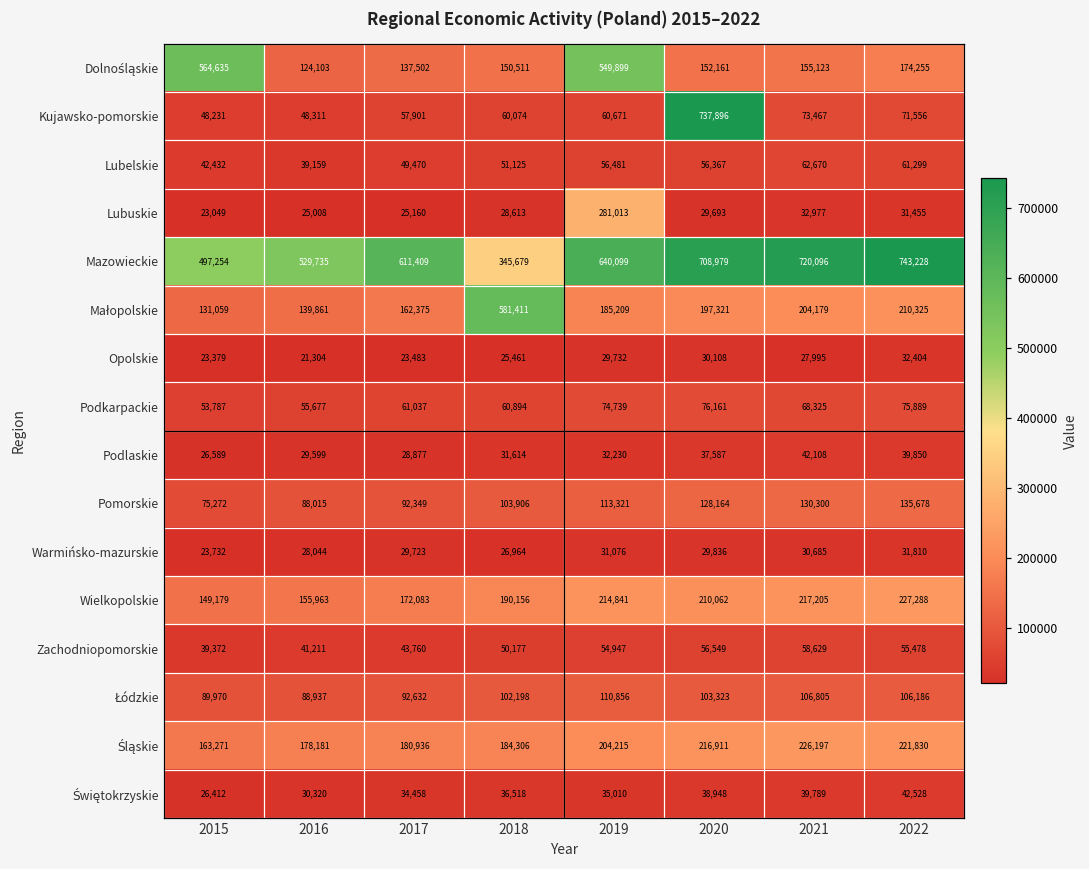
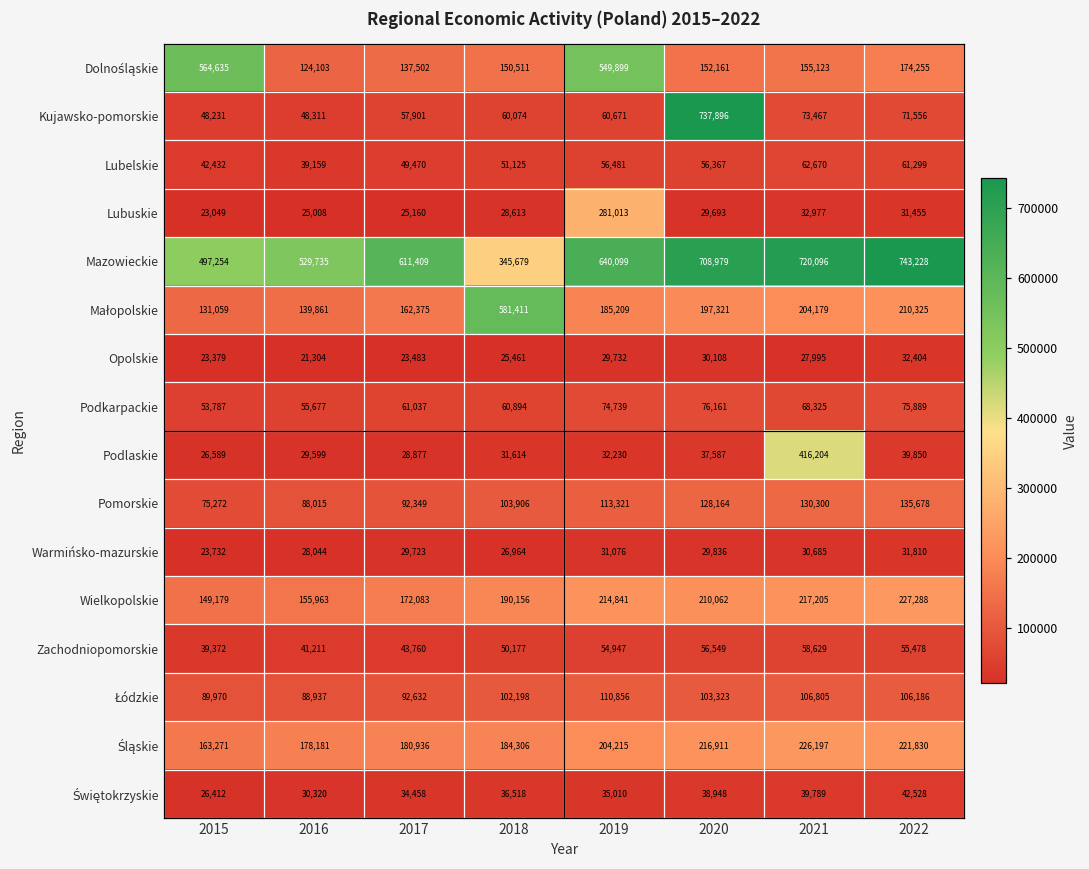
  {
    "Dolnośląskie": {
      "2015": "564,635",
      "2016": "124,103",
      "2017": "137,502",
      "2018": "150,511",
      "2019": "549,899",
      "2020": "152,161",
      "2021": "155,123",
      "2022": "174,255"
    },
    "Kujawsko-pomorskie": {
      "2015": "48,231",
      "2016": "48,311",
      "2017": "57,901",
      "2018": "60,074",
      "2019": "60,671",
      "2020": "737,896",
      "2021": "73,467",
      "2022": "71,556"
    },
    "Lubelskie": {
      "2015": "42,432",
      "2016": "39,159",
      "2017": "49,470",
      "2018": "51,125",
      "2019": "56,481",
      "2020": "56,367",
      "2021": "62,670",
      "2022": "61,299"
    },
    "Lubuskie": {
      "2015": "23,049",
      "2016": "25,008",
      "2017": "25,160",
      "2018": "28,613",
      "2019": "281,013",
      "2020": "29,693",
      "2021": "32,977",
      "2022": "31,455"
    },
    "Mazowieckie": {
      "2015": "497,254",
      "2016": "529,735",
      "2017": "611,409",
      "2018": "345,679",
      "2019": "640,099",
      "2020": "708,979",
      "2021": "720,096",
      "2022": "743,228"
    },
    "Małopolskie": {
      "2015": "131,059",
      "2016": "139,861",
      "2017": "162,375",
      "2018": "581,411",
      "2019": "185,209",
      "2020": "197,321",
      "2021": "204,179",
      "2022": "210,325"
    },
    "Opolskie": {
      "2015": "23,379",
      "2016": "21,304",
      "2017": "23,483",
      "2018": "25,461",
      "2019": "29,732",
      "2020": "30,108",
      "2021": "27,995",
      "2022": "32,404"
    },
    "Podkarpackie": {
      "2015": "53,787",
      "2016": "55,677",
      "2017": "61,037",
      "2018": "60,894",
      "2019": "74,739",
      "2020": "76,161",
      "2021": "68,325",
      "2022": "75,889"
    },
    "Podlaskie": {
      "2015": "26,589",
      "2016": "29,599",
      "2017": "28,877",
      "2018": "31,614",
      "2019": "32,230",
      "2020": "37,587",
-     "2021": "42,108",
+     "2021": "416,204",
      "2022": "39,850"
    },
    "Pomorskie": {
      "2015": "75,272",
      "2016": "88,015",
      "2017": "92,349",
      "2018": "103,906",
      "2019": "113,321",
      "2020": "128,164",
      "2021": "130,300",
      "2022": "135,678"
    },
    "Warmińsko-mazurskie": {
      "2015": "23,732",
      "2016": "28,044",
      "2017": "29,723",
      "2018": "26,964",
      "2019": "31,076",
      "2020": "29,836",
      "2021": "30,685",
      "2022": "31,810"
    },
    "Wielkopolskie": {
      "2015": "149,179",
      "2016": "155,963",
      "2017": "172,083",
      "2018": "190,156",
      "2019": "214,841",
      "2020": "210,062",
      "2021": "217,205",
      "2022": "227,288"
    },
    "Zachodniopomorskie": {
      "2015": "39,372",
      "2016": "41,211",
      "2017": "43,760",
      "2018": "50,177",
      "2019": "54,947",
      "2020": "56,549",
      "2021": "58,629",
      "2022": "55,478"
    },
    "Łódzkie": {
      "2015": "89,970",
      "2016": "88,937",
      "2017": "92,632",
      "2018": "102,198",
      "2019": "110,856",
      "2020": "103,323",
      "2021": "106,805",
      "2022": "106,186"
    },
    "Śląskie": {
      "2015": "163,271",
      "2016": "178,181",
      "2017": "180,936",
      "2018": "184,306",
      "2019": "204,215",
      "2020": "216,911",
      "2021": "226,197",
      "2022": "221,830"
    },
    "Świętokrzyskie": {
      "2015": "26,412",
      "2016": "30,320",
      "2017": "34,458",
      "2018": "36,518",
      "2019": "35,010",
      "2020": "38,948",
      "2021": "39,789",
      "2022": "42,528"
    }
  }
